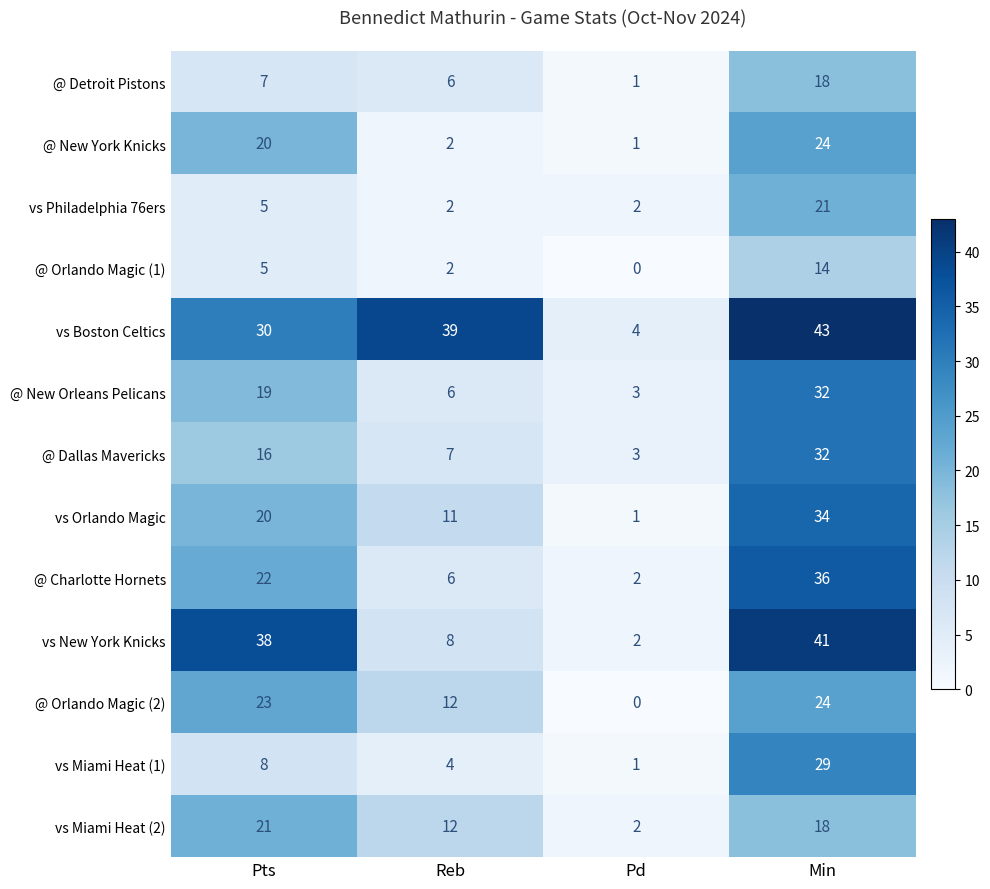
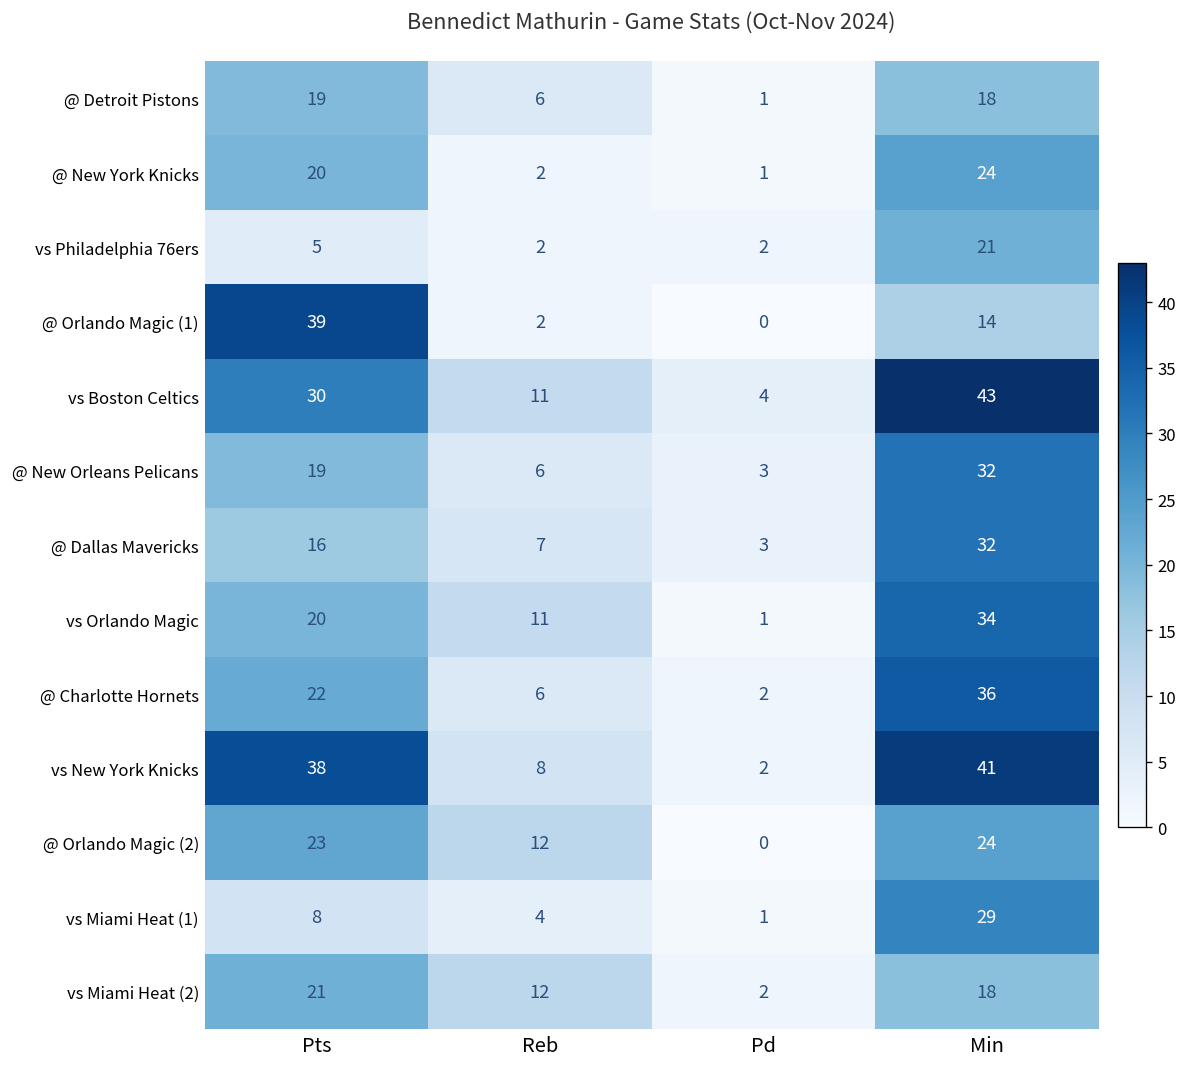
  {
    "@ Detroit Pistons": {
-     "Pts": 7,
+     "Pts": 19,
      "Reb": 6,
      "Pd": 1,
      "Min": 18
    },
    "@ New York Knicks": {
      "Pts": 20,
      "Reb": 2,
      "Pd": 1,
      "Min": 24
    },
    "vs Philadelphia 76ers": {
      "Pts": 5,
      "Reb": 2,
      "Pd": 2,
      "Min": 21
    },
    "@ Orlando Magic (1)": {
-     "Pts": 5,
+     "Pts": 39,
      "Reb": 2,
      "Pd": 0,
      "Min": 14
    },
    "vs Boston Celtics": {
      "Pts": 30,
-     "Reb": 39,
+     "Reb": 11,
      "Pd": 4,
      "Min": 43
    },
    "@ New Orleans Pelicans": {
      "Pts": 19,
      "Reb": 6,
      "Pd": 3,
      "Min": 32
    },
    "@ Dallas Mavericks": {
      "Pts": 16,
      "Reb": 7,
      "Pd": 3,
      "Min": 32
    },
    "vs Orlando Magic": {
      "Pts": 20,
      "Reb": 11,
      "Pd": 1,
      "Min": 34
    },
    "@ Charlotte Hornets": {
      "Pts": 22,
      "Reb": 6,
      "Pd": 2,
      "Min": 36
    },
    "vs New York Knicks": {
      "Pts": 38,
      "Reb": 8,
      "Pd": 2,
      "Min": 41
    },
    "@ Orlando Magic (2)": {
      "Pts": 23,
      "Reb": 12,
      "Pd": 0,
      "Min": 24
    },
    "vs Miami Heat (1)": {
      "Pts": 8,
      "Reb": 4,
      "Pd": 1,
      "Min": 29
    },
    "vs Miami Heat (2)": {
      "Pts": 21,
      "Reb": 12,
      "Pd": 2,
      "Min": 18
    }
  }
